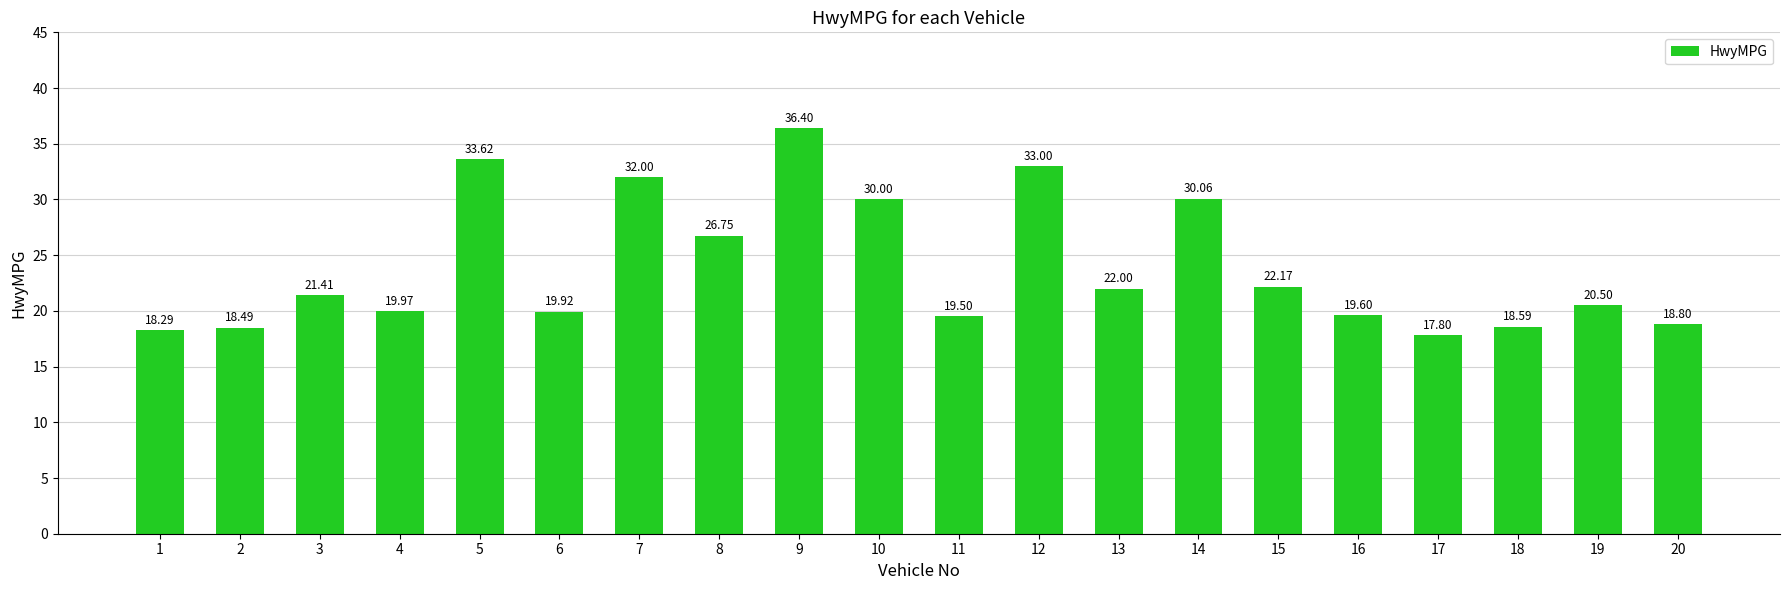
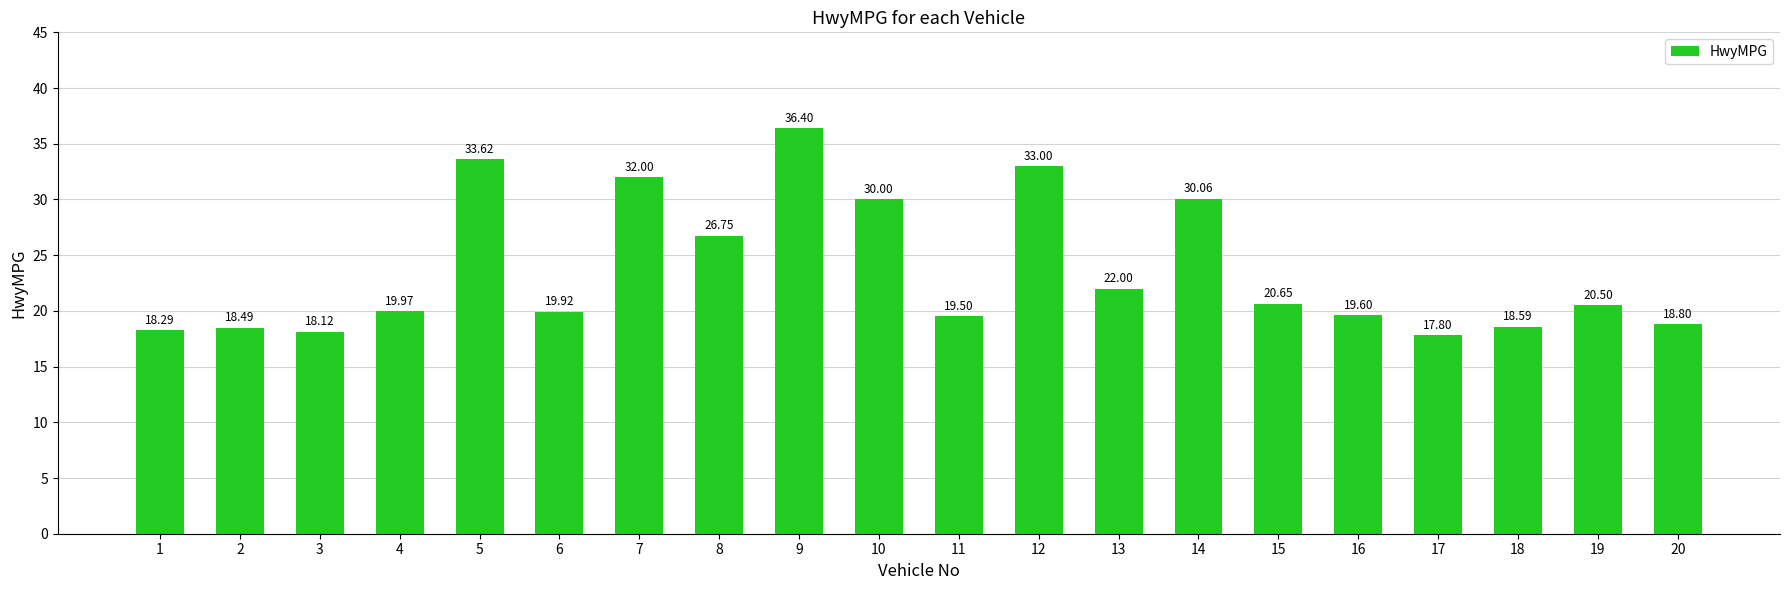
  {
    "1": 18.29,
    "2": 18.49,
-   "3": 21.41,
+   "3": 18.12,
    "4": 19.97,
    "5": 33.62,
    "6": 19.92,
    "7": 32.00,
    "8": 26.75,
    "9": 36.40,
    "10": 30.00,
    "11": 19.50,
    "12": 33.00,
    "13": 22.00,
    "14": 30.06,
-   "15": 22.17,
+   "15": 20.65,
    "16": 19.60,
    "17": 17.80,
    "18": 18.59,
    "19": 20.50,
    "20": 18.80
  }
